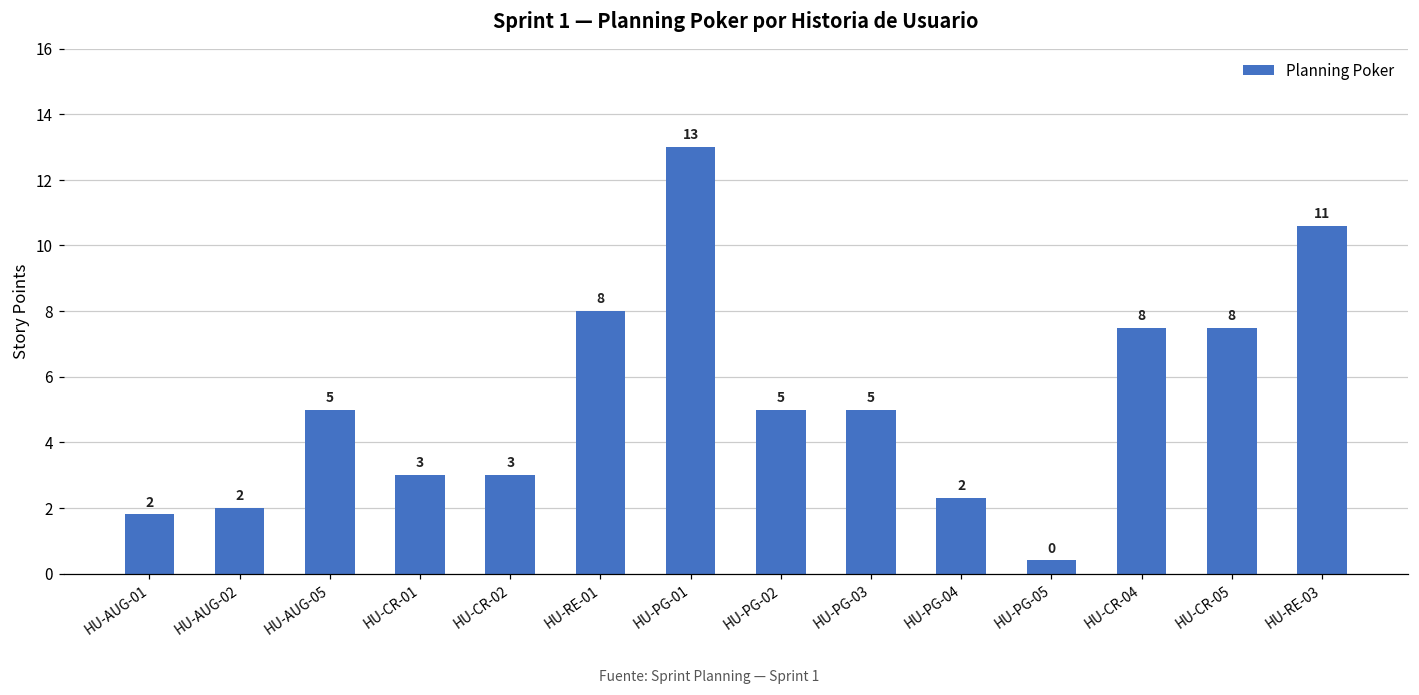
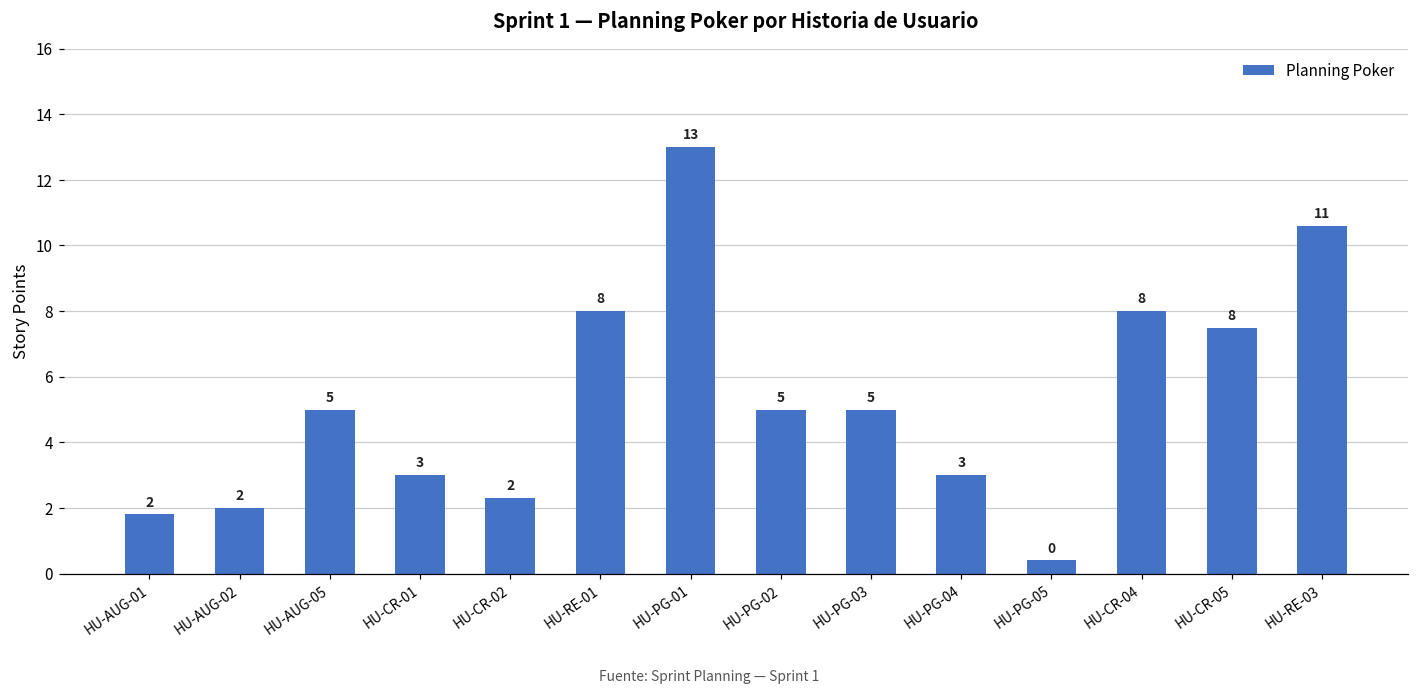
  {
    "HU-AUG-01": 2,
    "HU-AUG-02": 2,
    "HU-AUG-05": 5,
    "HU-CR-01": 3,
-   "HU-CR-02": 3,
+   "HU-CR-02": 2,
    "HU-RE-01": 8,
    "HU-PG-01": 13,
    "HU-PG-02": 5,
    "HU-PG-03": 5,
-   "HU-PG-04": 2,
+   "HU-PG-04": 3,
    "HU-PG-05": 0,
-   "HU-CR-04": 7.5,
+   "HU-CR-04": 8.0,
    "HU-CR-05": 8,
    "HU-RE-03": 11
  }
